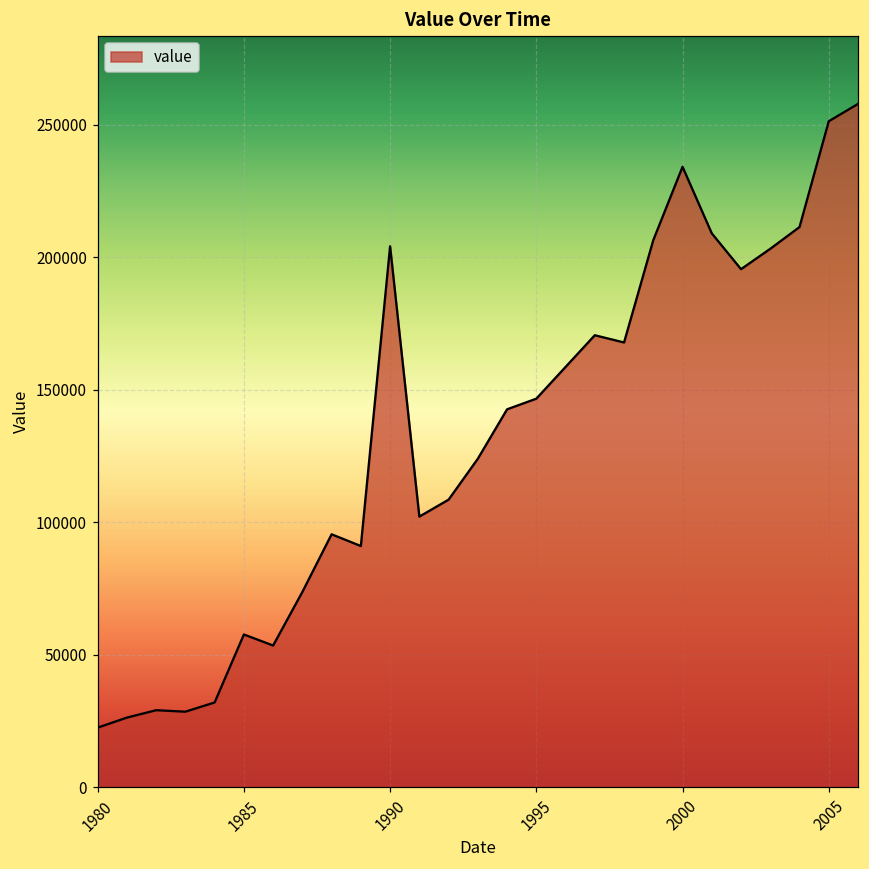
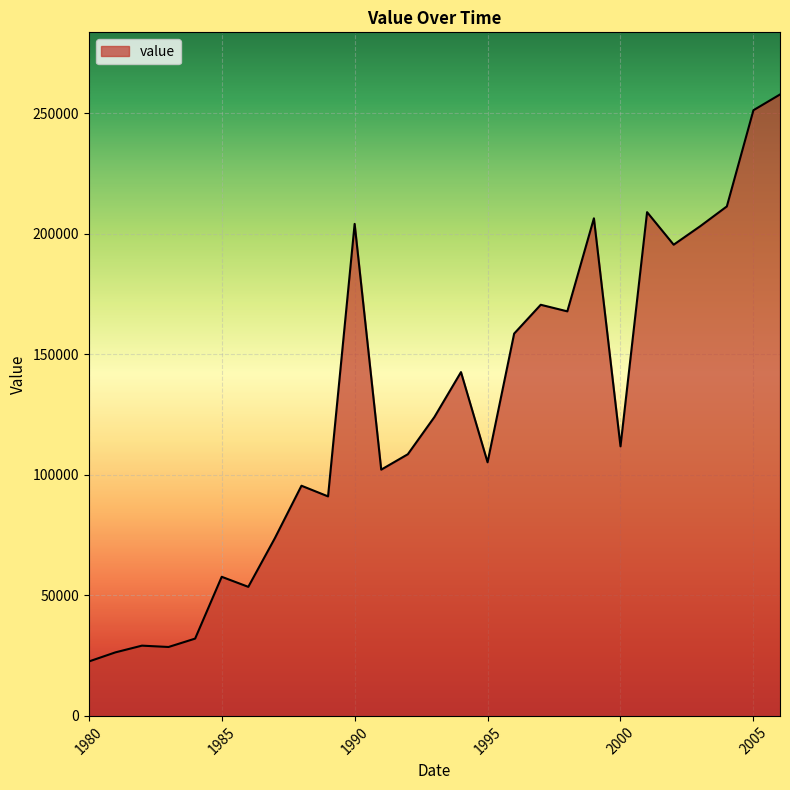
  {
    "1980": 23000,
    "1985": 58000,
    "1990": 204000,
-   "1995": 147000,
-   "2000": 234000,
+   "1995": 105000,
+   "2000": 112000,
    "2005": 251000
  }
